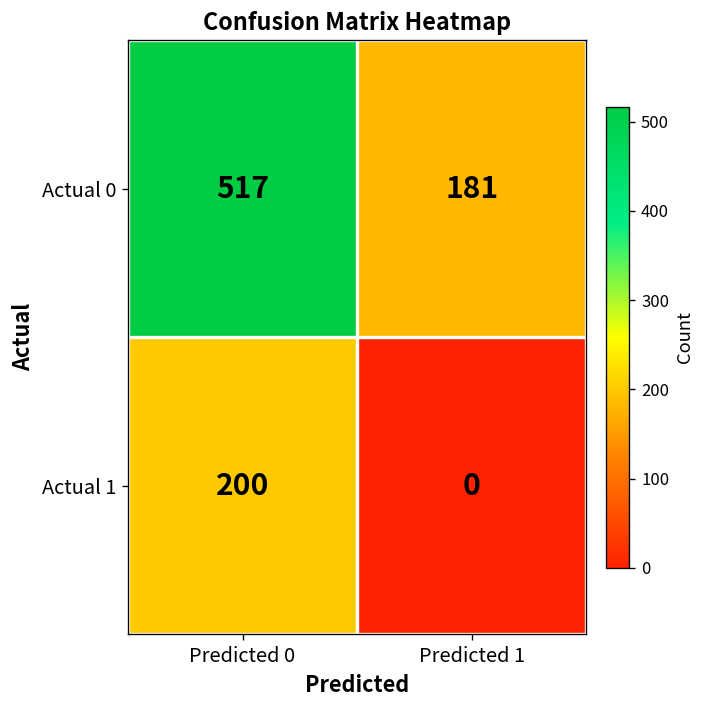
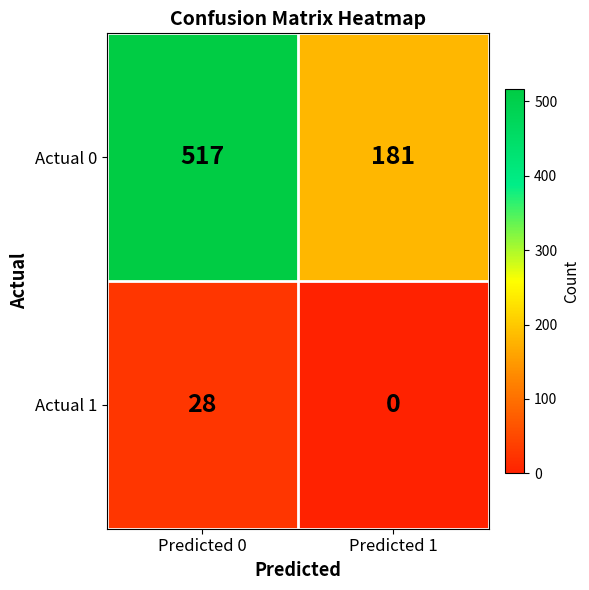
  {
    "Actual 0": {
      "Predicted 0": 517,
      "Predicted 1": 181
    },
    "Actual 1": {
-     "Predicted 0": 200,
+     "Predicted 0": 28,
      "Predicted 1": 0
    }
  }
